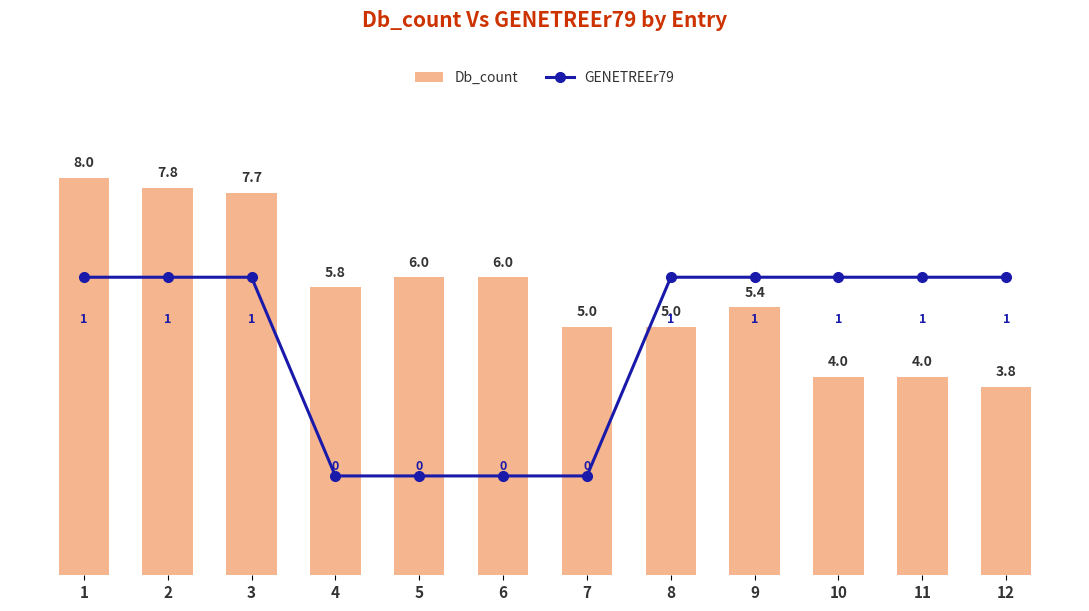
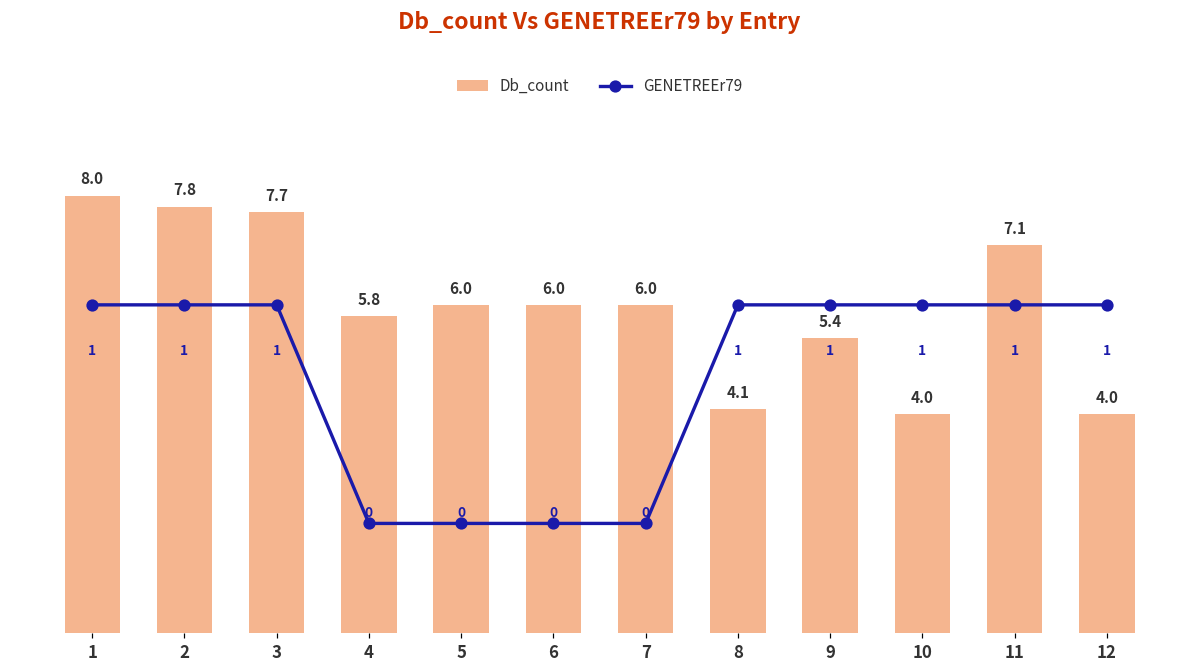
  {
    "Db_count": {
      "1": 8.0,
      "2": 7.8,
      "3": 7.7,
      "4": 5.8,
      "5": 6.0,
      "6": 6.0,
-     "7": 5.0,
-     "8": 5.0,
+     "7": 6.0,
+     "8": 4.1,
      "9": 5.4,
      "10": 4.0,
-     "11": 4.0,
-     "12": 3.8
+     "11": 7.1,
+     "12": 4.0
    },
    "GENETREEr79": {
      "4": 0,
      "5": 0,
      "6": 0,
      "7": 0
    }
  }
